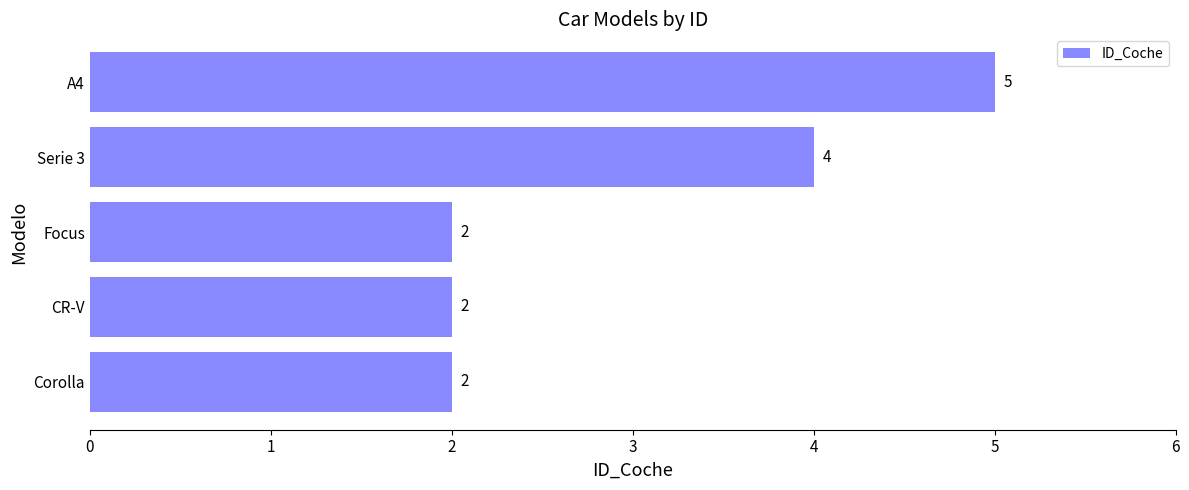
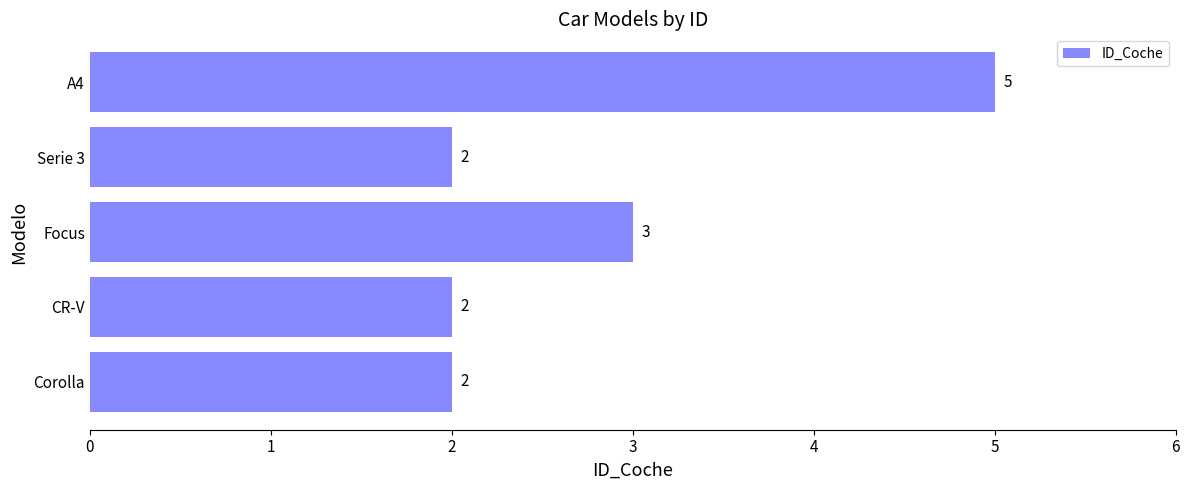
  {
    "A4": 5,
-   "Serie 3": 4,
-   "Focus": 2,
+   "Serie 3": 2,
+   "Focus": 3,
    "CR-V": 2,
    "Corolla": 2
  }
